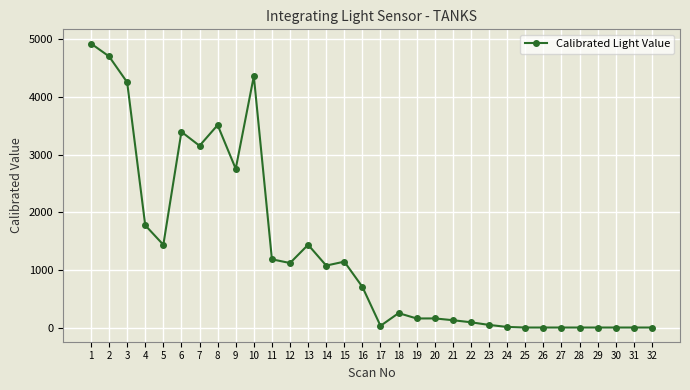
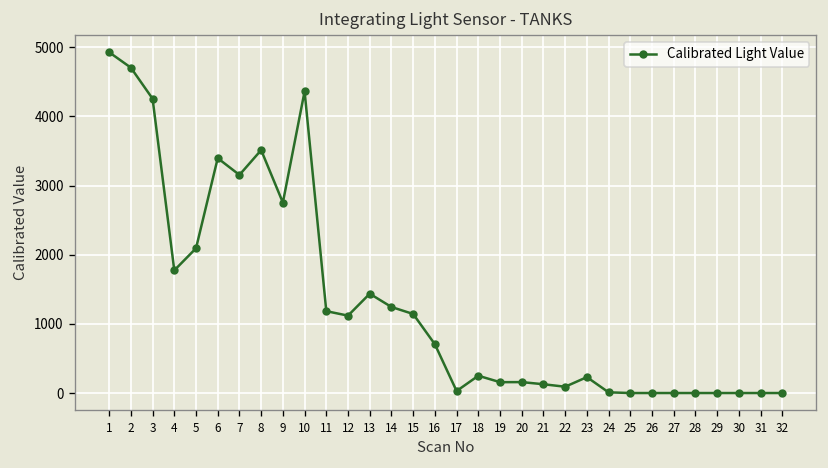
  {
    "1": 4900,
    "2": 4700,
    "3": 4300,
    "4": 1800,
-   "5": 1400,
+   "5": 2100,
    "6": 3400,
    "7": 3200,
    "8": 3500,
    "9": 2800,
    "10": 4400,
    "11": 1200,
    "12": 1100,
    "13": 1400,
-   "14": 1100,
+   "14": 1200,
    "15": 1100,
    "16": 700,
    "17": 0,
    "18": 300,
    "19": 200,
    "20": 200,
    "21": 100,
    "22": 100,
-   "23": 0,
+   "23": 200,
    "24": 0,
    "25": 0,
    "26": 0,
    "27": 0,
    "28": 0,
    "29": 0,
    "30": 0,
    "31": 0,
    "32": 0
  }
